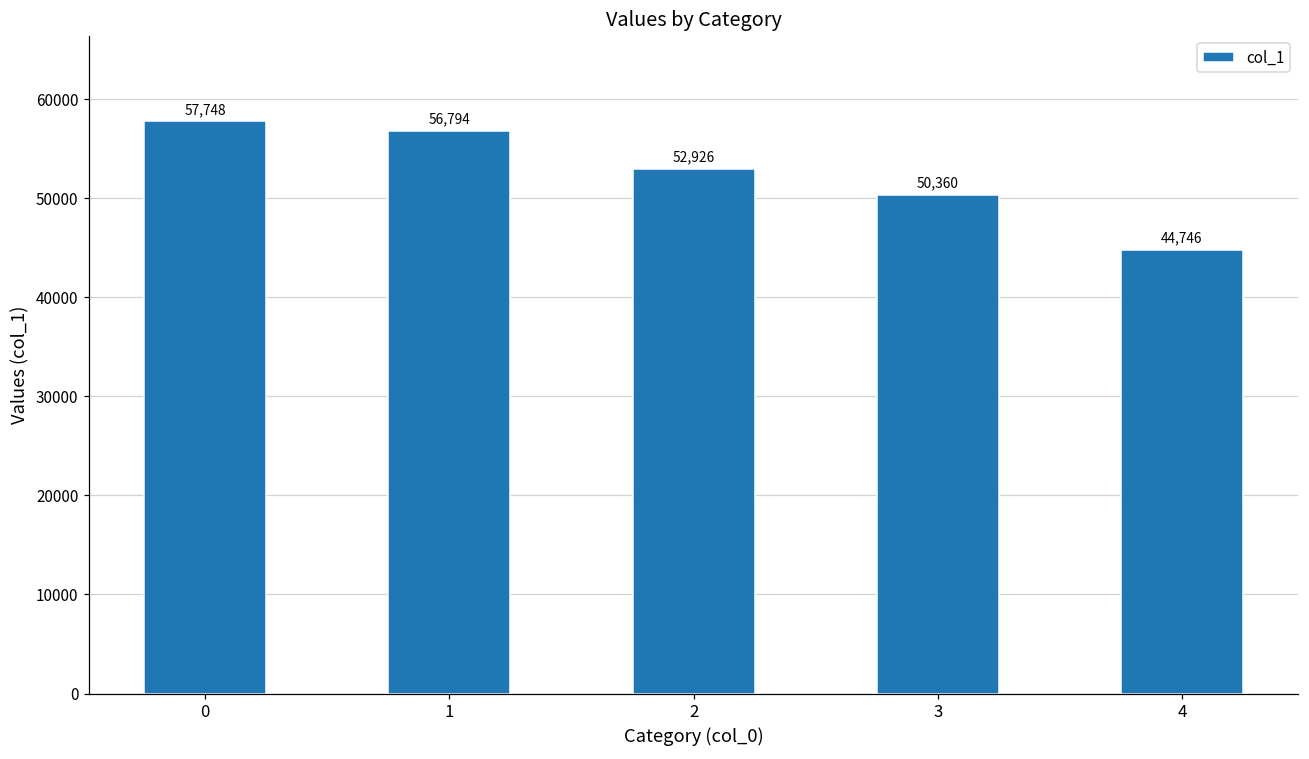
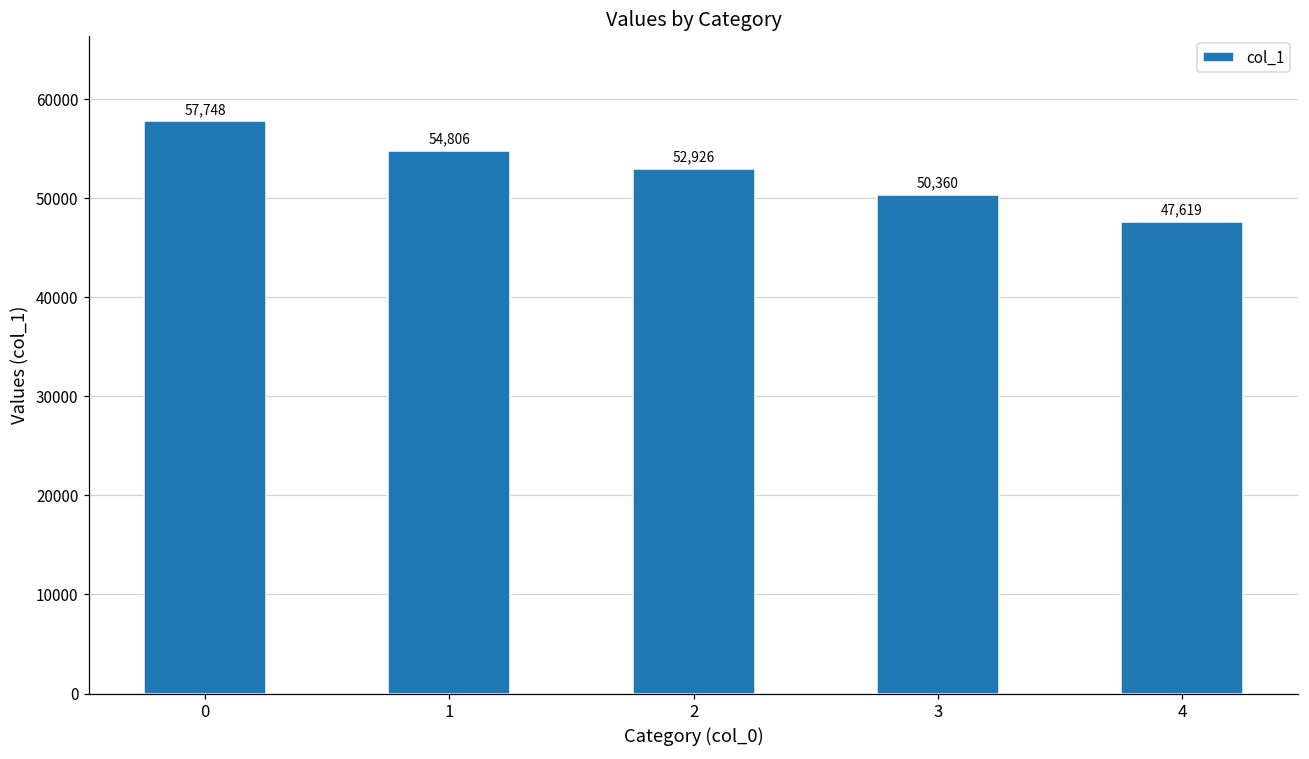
  {
    "0": "57,748",
-   "1": "56,794",
+   "1": "54,806",
    "2": "52,926",
    "3": "50,360",
-   "4": "44,746"
+   "4": "47,619"
  }
